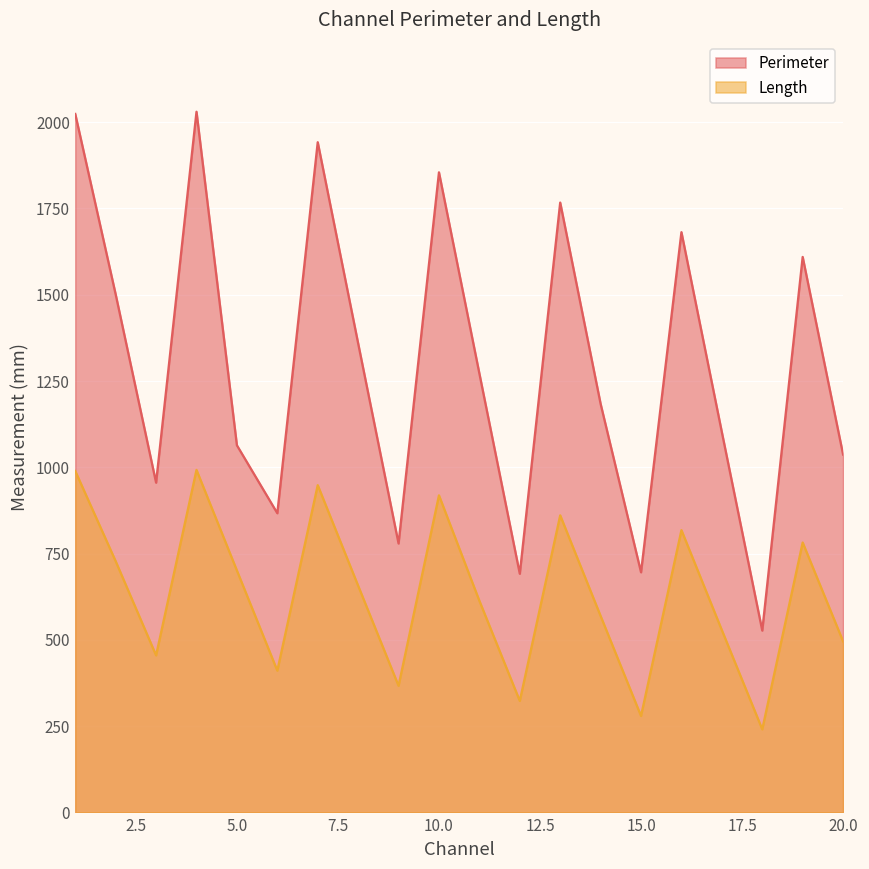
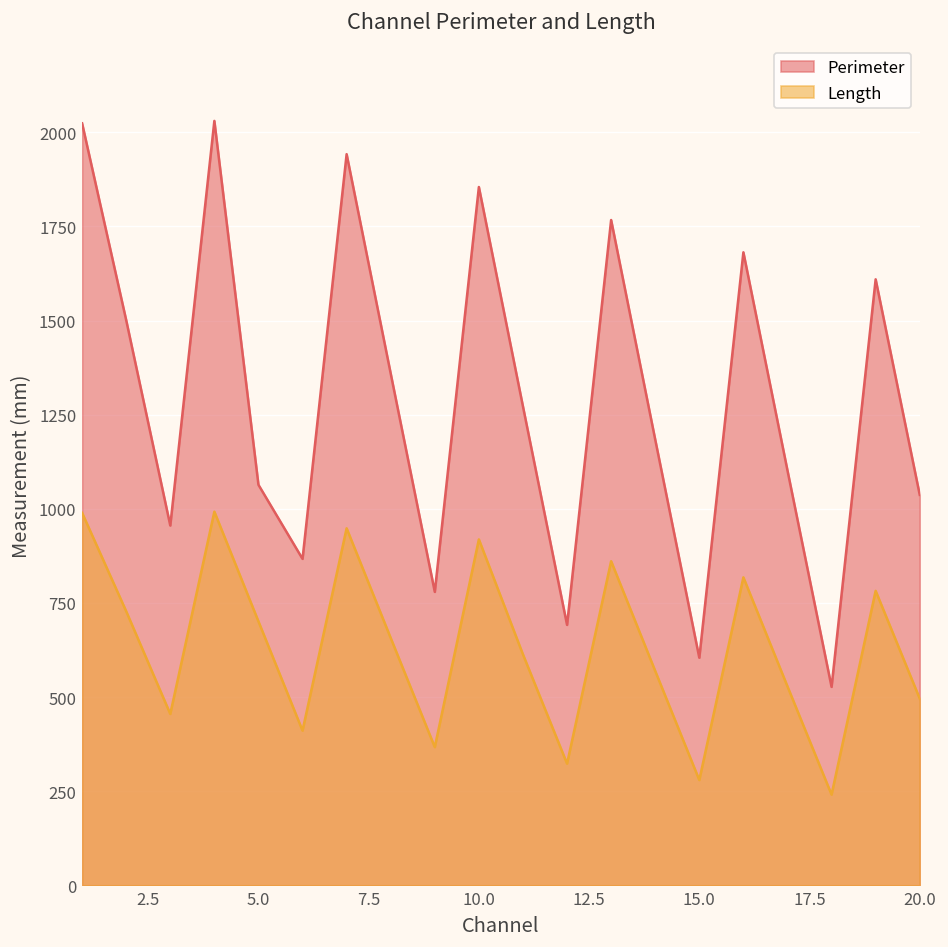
  {
    "Perimeter": {
      "5.0": 1060,
      "10.0": 1850,
-     "15.0": 700,
+     "15.0": 600,
      "20.0": 1040
    },
    "Length": {
      "5.0": 700,
      "10.0": 920,
      "15.0": 280,
      "20.0": 500
    }
  }
